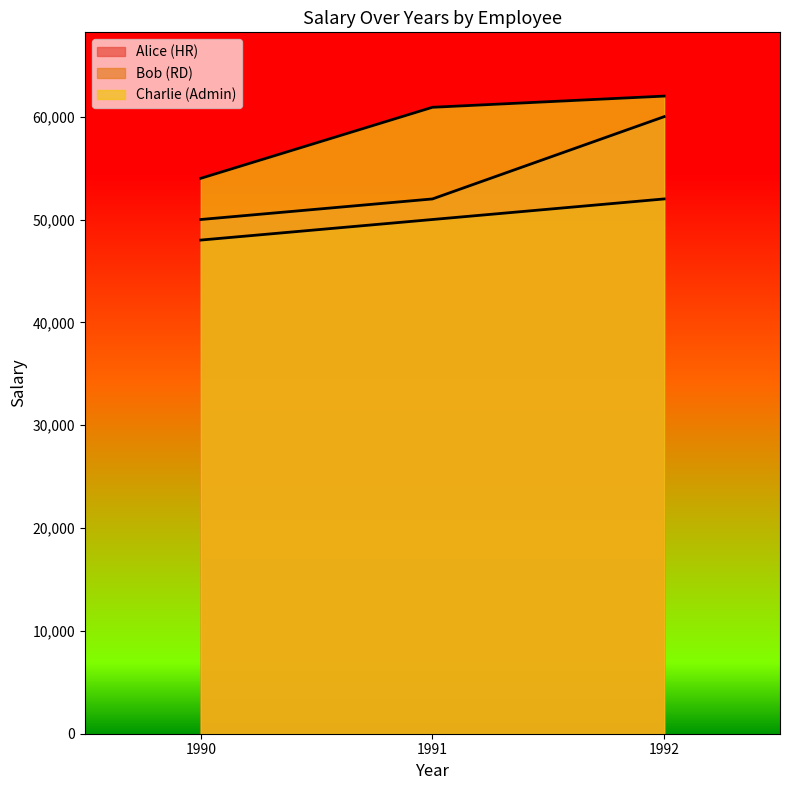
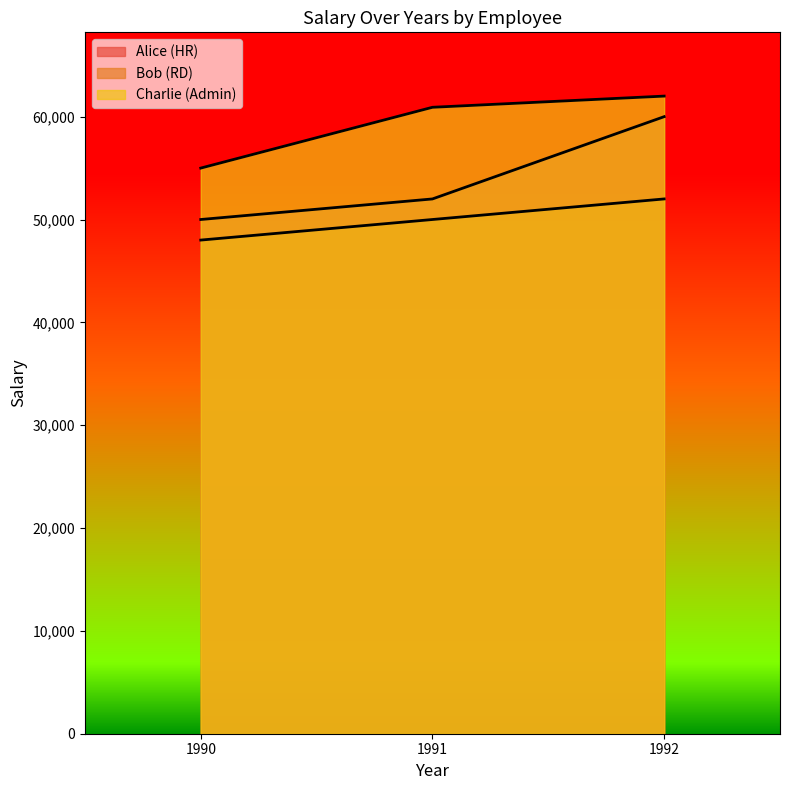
  {
    "Charlie (Admin)": {
-     "1990": "54,000",
+     "1990": "55,000",
      "1991": "60,900",
      "1992": "62,000"
    }
  }
